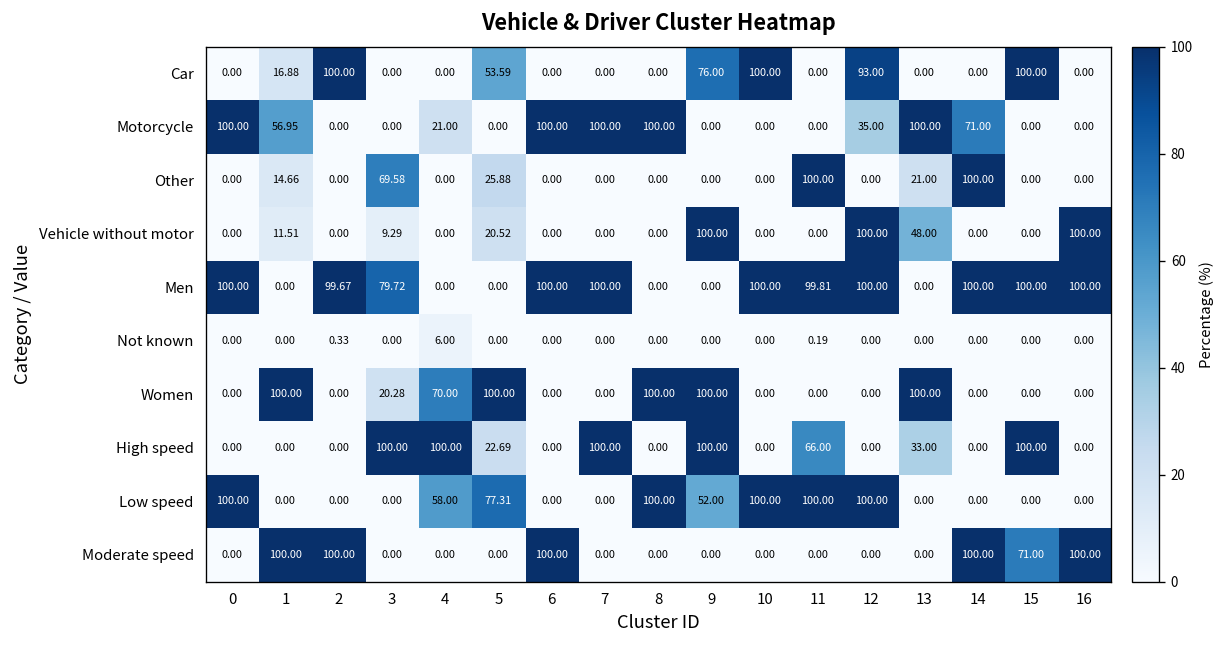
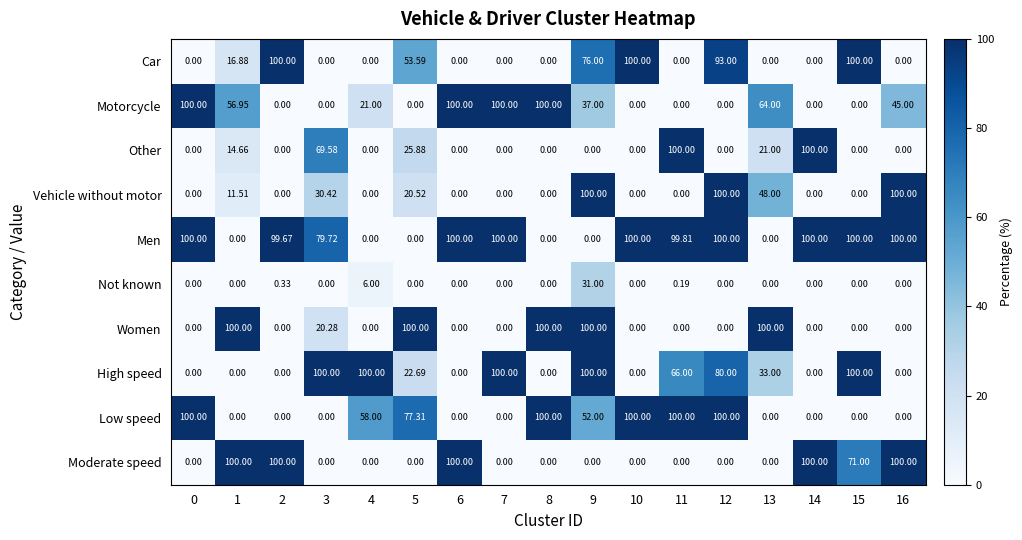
  {
    "Car": {
      "0": 0.00,
      "1": 16.88,
      "2": 100.00,
      "3": 0.00,
      "4": 0.00,
      "5": 53.59,
      "6": 0.00,
      "7": 0.00,
      "8": 0.00,
      "9": 76.00,
      "10": 100.00,
      "11": 0.00,
      "12": 93.00,
      "13": 0.00,
      "14": 0.00,
      "15": 100.00,
      "16": 0.00
    },
    "Motorcycle": {
      "0": 100.00,
      "1": 56.95,
      "2": 0.00,
      "3": 0.00,
      "4": 21.00,
      "5": 0.00,
      "6": 100.00,
      "7": 100.00,
      "8": 100.00,
-     "9": 0.00,
+     "9": 37.00,
      "10": 0.00,
      "11": 0.00,
-     "12": 35.00,
-     "13": 100.00,
-     "14": 71.00,
+     "12": 0.00,
+     "13": 64.00,
+     "14": 0.00,
      "15": 0.00,
-     "16": 0.00
+     "16": 45.00
    },
    "Other": {
      "0": 0.00,
      "1": 14.66,
      "2": 0.00,
      "3": 69.58,
      "4": 0.00,
      "5": 25.88,
      "6": 0.00,
      "7": 0.00,
      "8": 0.00,
      "9": 0.00,
      "10": 0.00,
      "11": 100.00,
      "12": 0.00,
      "13": 21.00,
      "14": 100.00,
      "15": 0.00,
      "16": 0.00
    },
    "Vehicle without motor": {
      "0": 0.00,
      "1": 11.51,
      "2": 0.00,
-     "3": 9.29,
+     "3": 30.42,
      "4": 0.00,
      "5": 20.52,
      "6": 0.00,
      "7": 0.00,
      "8": 0.00,
      "9": 100.00,
      "10": 0.00,
      "11": 0.00,
      "12": 100.00,
      "13": 48.00,
      "14": 0.00,
      "15": 0.00,
      "16": 100.00
    },
    "Men": {
      "0": 100.00,
      "1": 0.00,
      "2": 99.67,
      "3": 79.72,
      "4": 0.00,
      "5": 0.00,
      "6": 100.00,
      "7": 100.00,
      "8": 0.00,
      "9": 0.00,
      "10": 100.00,
      "11": 99.81,
      "12": 100.00,
      "13": 0.00,
      "14": 100.00,
      "15": 100.00,
      "16": 100.00
    },
    "Not known": {
      "0": 0.00,
      "1": 0.00,
      "2": 0.33,
      "3": 0.00,
      "4": 6.00,
      "5": 0.00,
      "6": 0.00,
      "7": 0.00,
      "8": 0.00,
-     "9": 0.00,
+     "9": 31.00,
      "10": 0.00,
      "11": 0.19,
      "12": 0.00,
      "13": 0.00,
      "14": 0.00,
      "15": 0.00,
      "16": 0.00
    },
    "Women": {
      "0": 0.00,
      "1": 100.00,
      "2": 0.00,
      "3": 20.28,
-     "4": 70.00,
+     "4": 0.00,
      "5": 100.00,
      "6": 0.00,
      "7": 0.00,
      "8": 100.00,
      "9": 100.00,
      "10": 0.00,
      "11": 0.00,
      "12": 0.00,
      "13": 100.00,
      "14": 0.00,
      "15": 0.00,
      "16": 0.00
    },
    "High speed": {
      "0": 0.00,
      "1": 0.00,
      "2": 0.00,
      "3": 100.00,
      "4": 100.00,
      "5": 22.69,
      "6": 0.00,
      "7": 100.00,
      "8": 0.00,
      "9": 100.00,
      "10": 0.00,
      "11": 66.00,
-     "12": 0.00,
+     "12": 80.00,
      "13": 33.00,
      "14": 0.00,
      "15": 100.00,
      "16": 0.00
    },
    "Low speed": {
      "0": 100.00,
      "1": 0.00,
      "2": 0.00,
      "3": 0.00,
      "4": 58.00,
      "5": 77.31,
      "6": 0.00,
      "7": 0.00,
      "8": 100.00,
      "9": 52.00,
      "10": 100.00,
      "11": 100.00,
      "12": 100.00,
      "13": 0.00,
      "14": 0.00,
      "15": 0.00,
      "16": 0.00
    },
    "Moderate speed": {
      "0": 0.00,
      "1": 100.00,
      "2": 100.00,
      "3": 0.00,
      "4": 0.00,
      "5": 0.00,
      "6": 100.00,
      "7": 0.00,
      "8": 0.00,
      "9": 0.00,
      "10": 0.00,
      "11": 0.00,
      "12": 0.00,
      "13": 0.00,
      "14": 100.00,
      "15": 71.00,
      "16": 100.00
    }
  }
